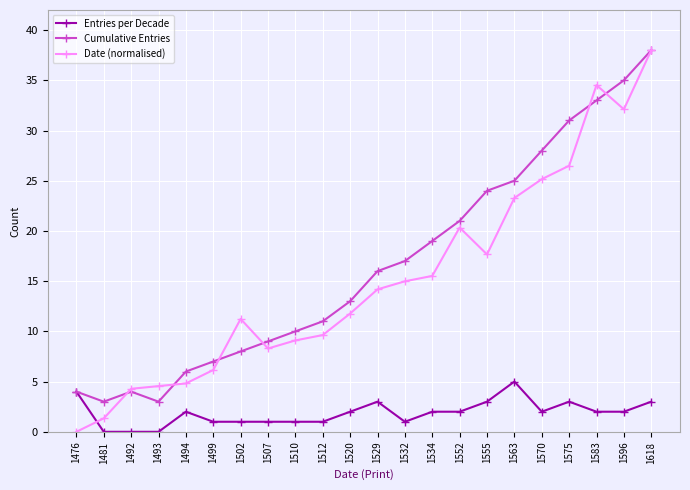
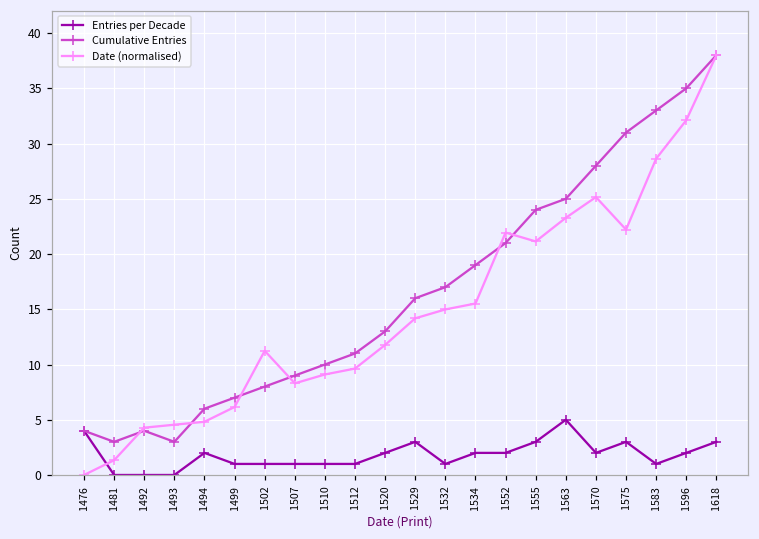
  {
    "Entries per Decade": {
      "1481": 0,
      "1492": 0,
      "1493": 0,
      "1494": 2,
      "1499": 1,
      "1502": 1,
      "1507": 1,
      "1510": 1,
      "1512": 1,
      "1520": 2,
      "1529": 3,
      "1532": 1,
      "1534": 2,
      "1552": 2,
      "1555": 3,
      "1563": 5,
      "1570": 2,
      "1575": 3,
-     "1583": 2,
+     "1583": 1,
      "1596": 2,
      "1618": 3
    },
    "Cumulative Entries": {
      "1481": 3.0,
      "1492": 4.0,
      "1493": 3.0,
      "1494": 6.0,
      "1499": 7.0,
      "1502": 8.0,
      "1507": 9.0,
      "1510": 10.0,
      "1512": 11.0,
      "1520": 13.0,
      "1529": 16.0,
      "1532": 17.0,
      "1534": 19.0,
      "1552": 21.0,
      "1555": 24.0,
      "1563": 25.0,
      "1570": 28.0,
      "1575": 31.0,
      "1583": 33.0,
      "1596": 35.0
    },
    "Date (normalised)": {
      "1476": 0.0,
      "1481": 1.3,
      "1492": 4.3,
      "1493": 4.5,
      "1494": 4.8,
      "1499": 6.2,
      "1502": 11.2,
      "1507": 8.3,
      "1510": 9.1,
      "1512": 9.6,
      "1520": 11.8,
      "1529": 14.2,
      "1532": 15.0,
      "1534": 15.5,
-     "1552": 20.3,
-     "1555": 17.7,
+     "1552": 21.9,
+     "1555": 21.1,
      "1563": 23.3,
      "1570": 25.2,
-     "1575": 26.5,
-     "1583": 34.5,
+     "1575": 22.2,
+     "1583": 28.6,
      "1596": 32.1
    }
  }
